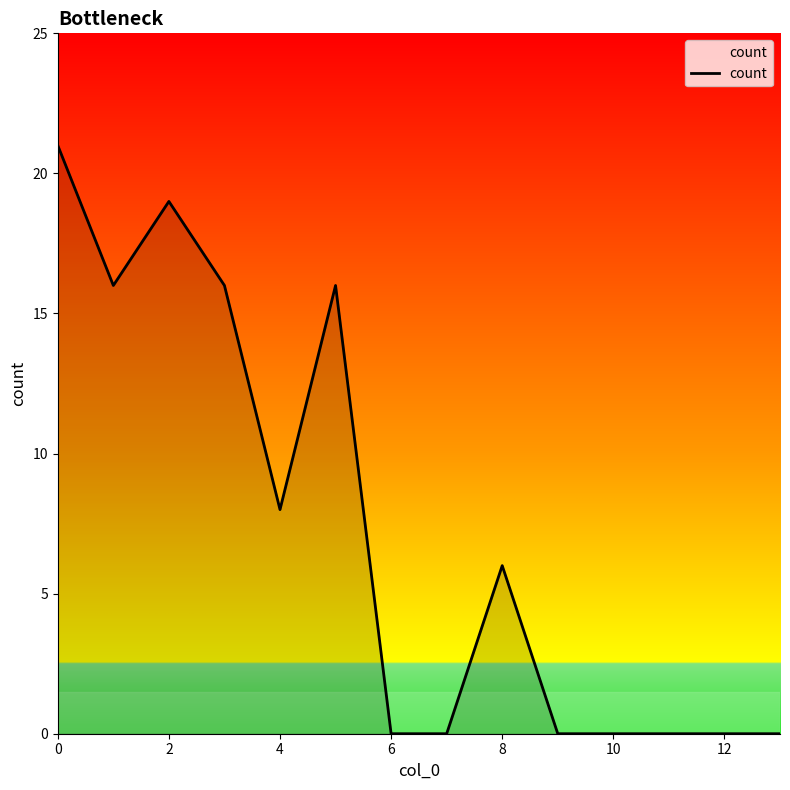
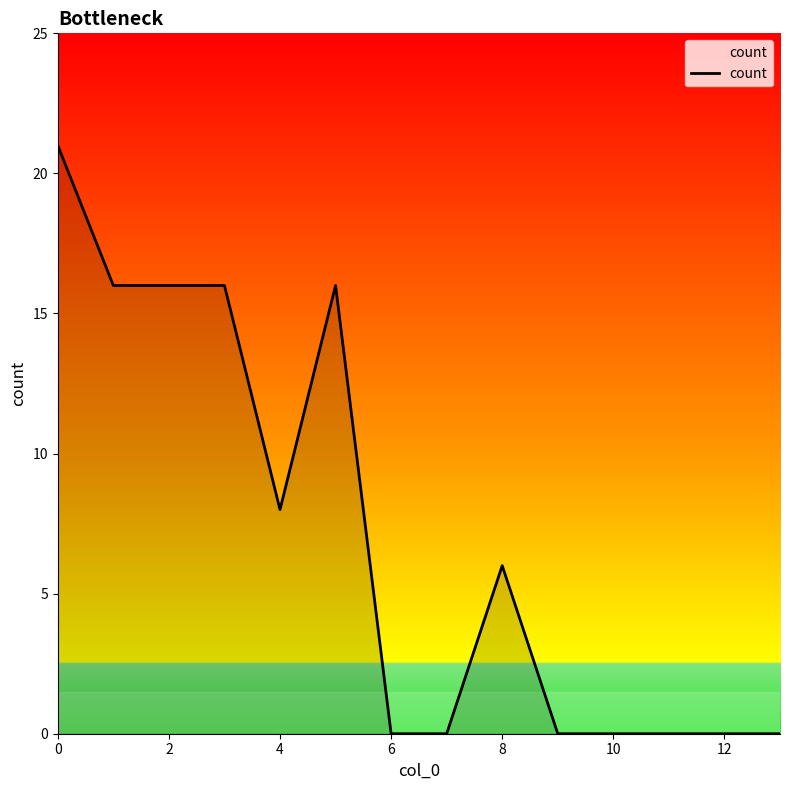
  {
    "0": 21,
-   "2": 19,
+   "2": 16,
    "4": 8,
    "8": 6
  }
